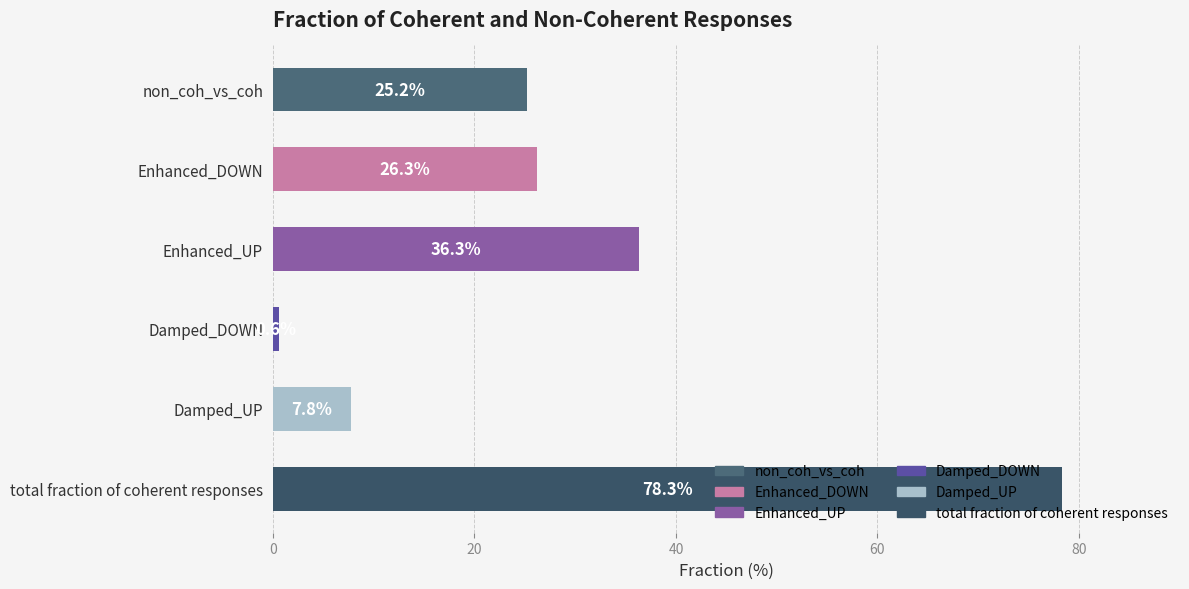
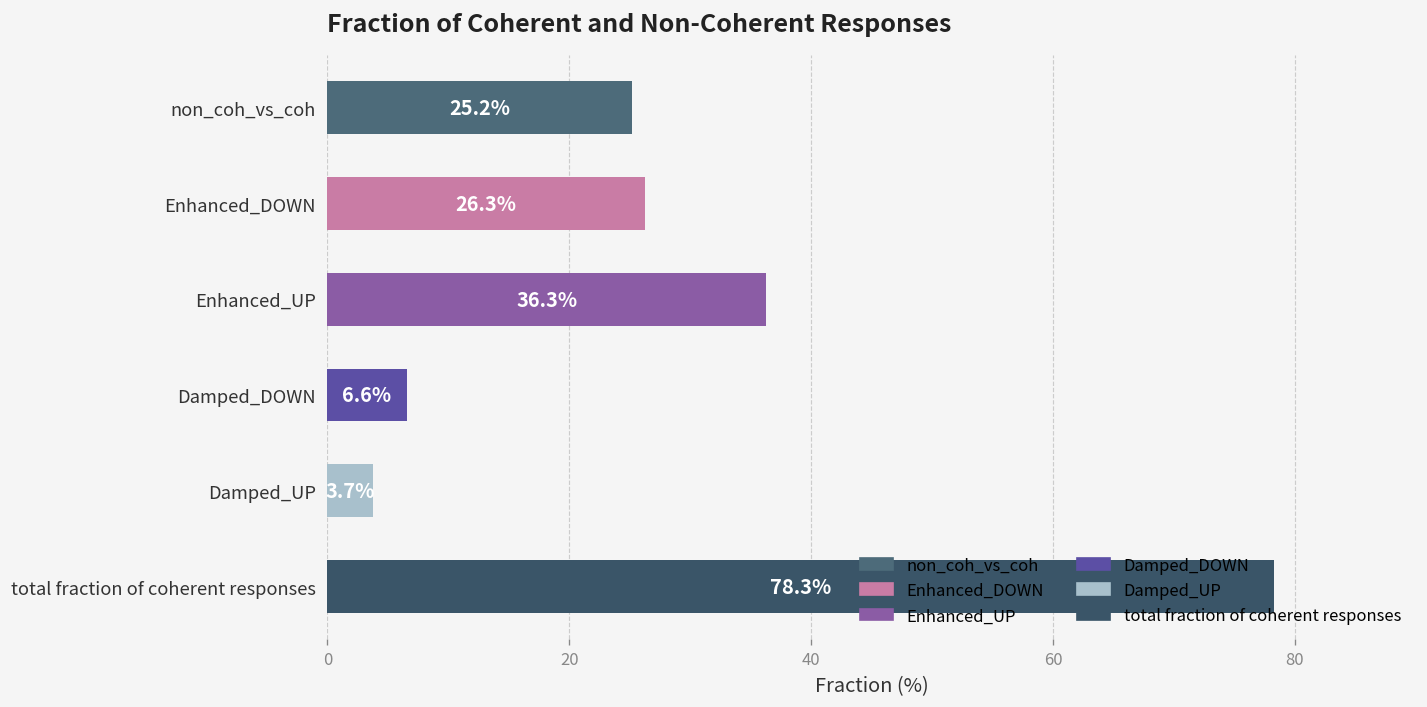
  {
    "non_coh_vs_coh": "25.2%",
    "Enhanced_DOWN": "26.3%",
    "Enhanced_UP": "36.3%",
-   "Damped_DOWN": "0.6",
-   "Damped_UP": "7.8%",
+   "Damped_DOWN": "6.6",
+   "Damped_UP": "3.7%",
    "total fraction of coherent responses": "78.3%"
  }
